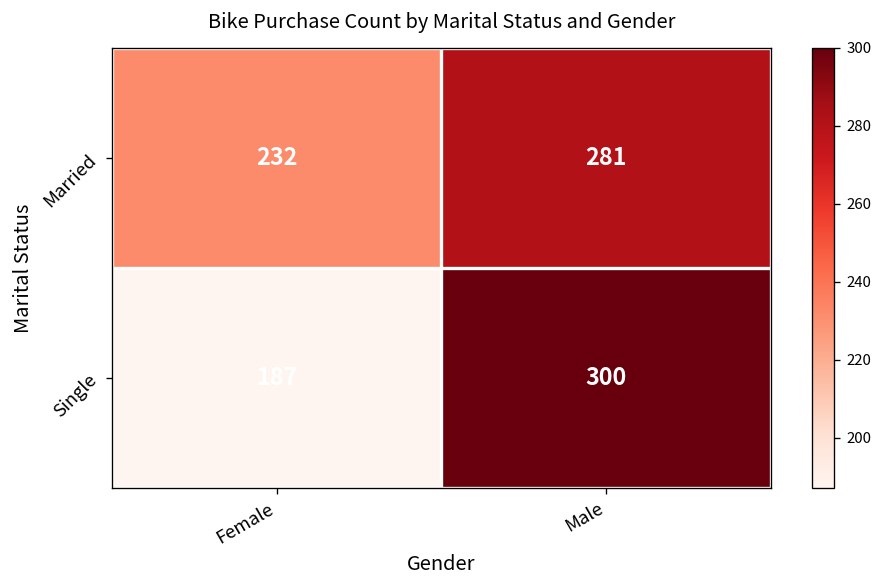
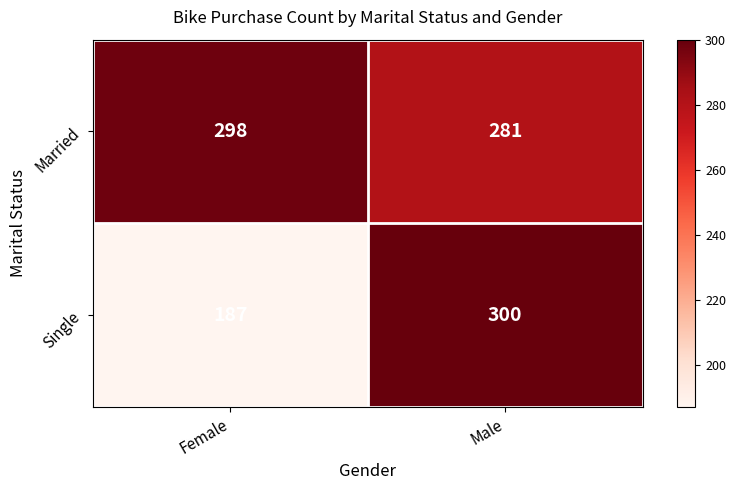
  {
    "Married": {
-     "Female": 232,
+     "Female": 298,
      "Male": 281
    },
    "Single": {
      "Male": 300
    }
  }
